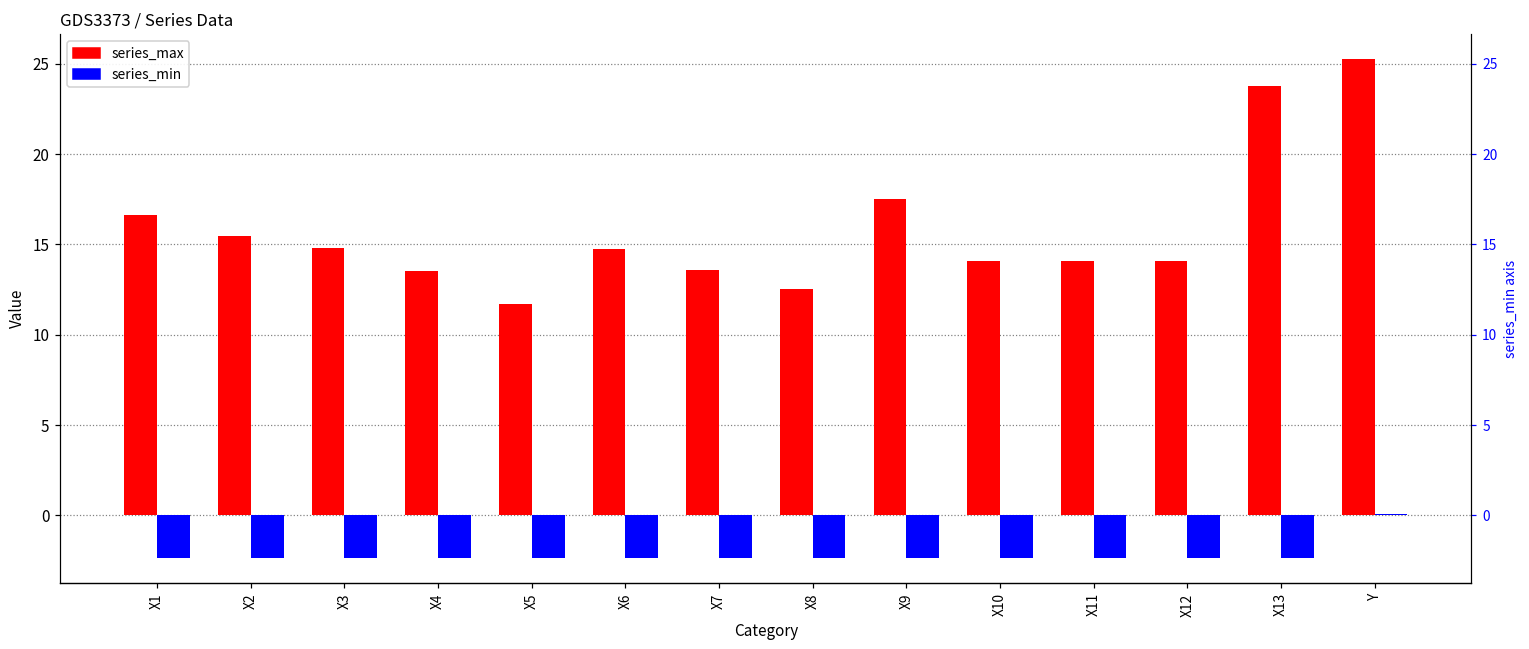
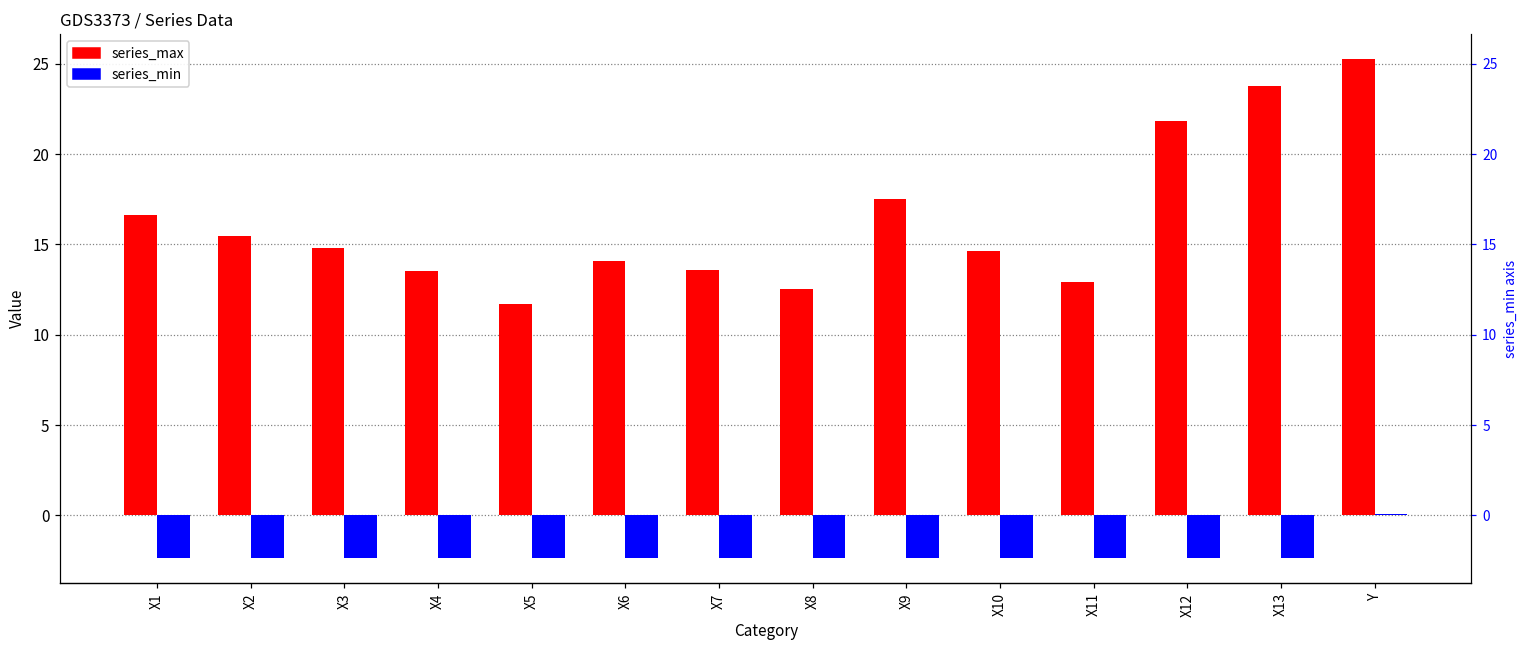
  {
    "series_max": {
      "X1": 16.6,
      "X2": 15.5,
      "X3": 14.8,
      "X4": 13.5,
      "X5": 11.7,
-     "X6": 14.7,
+     "X6": 14.1,
      "X7": 13.6,
      "X8": 12.5,
      "X9": 17.5,
-     "X10": 14.1,
-     "X11": 14.1,
-     "X12": 14.1,
+     "X10": 14.6,
+     "X11": 12.9,
+     "X12": 21.8,
      "X13": 23.8,
      "Y": 25.3
    },
    "series_min": {
      "X1": -2.3,
      "X2": -2.3,
      "X3": -2.3,
      "X4": -2.3,
      "X5": -2.3,
      "X6": -2.3,
      "X7": -2.3,
      "X8": -2.3,
      "X9": -2.3,
      "X10": -2.3,
      "X11": -2.3,
      "X12": -2.3,
      "X13": -2.3
    }
  }
